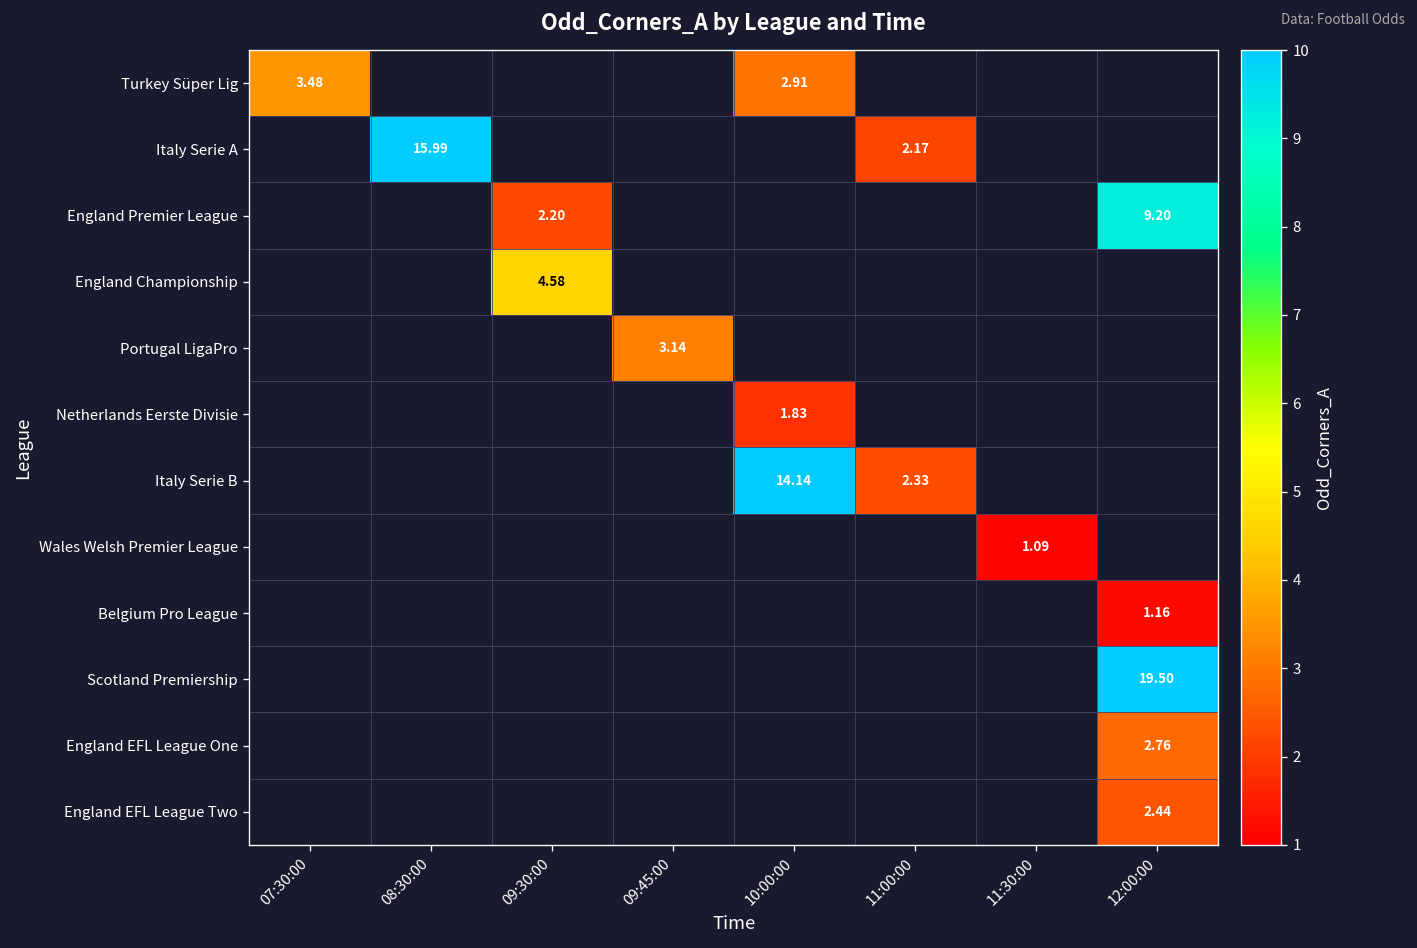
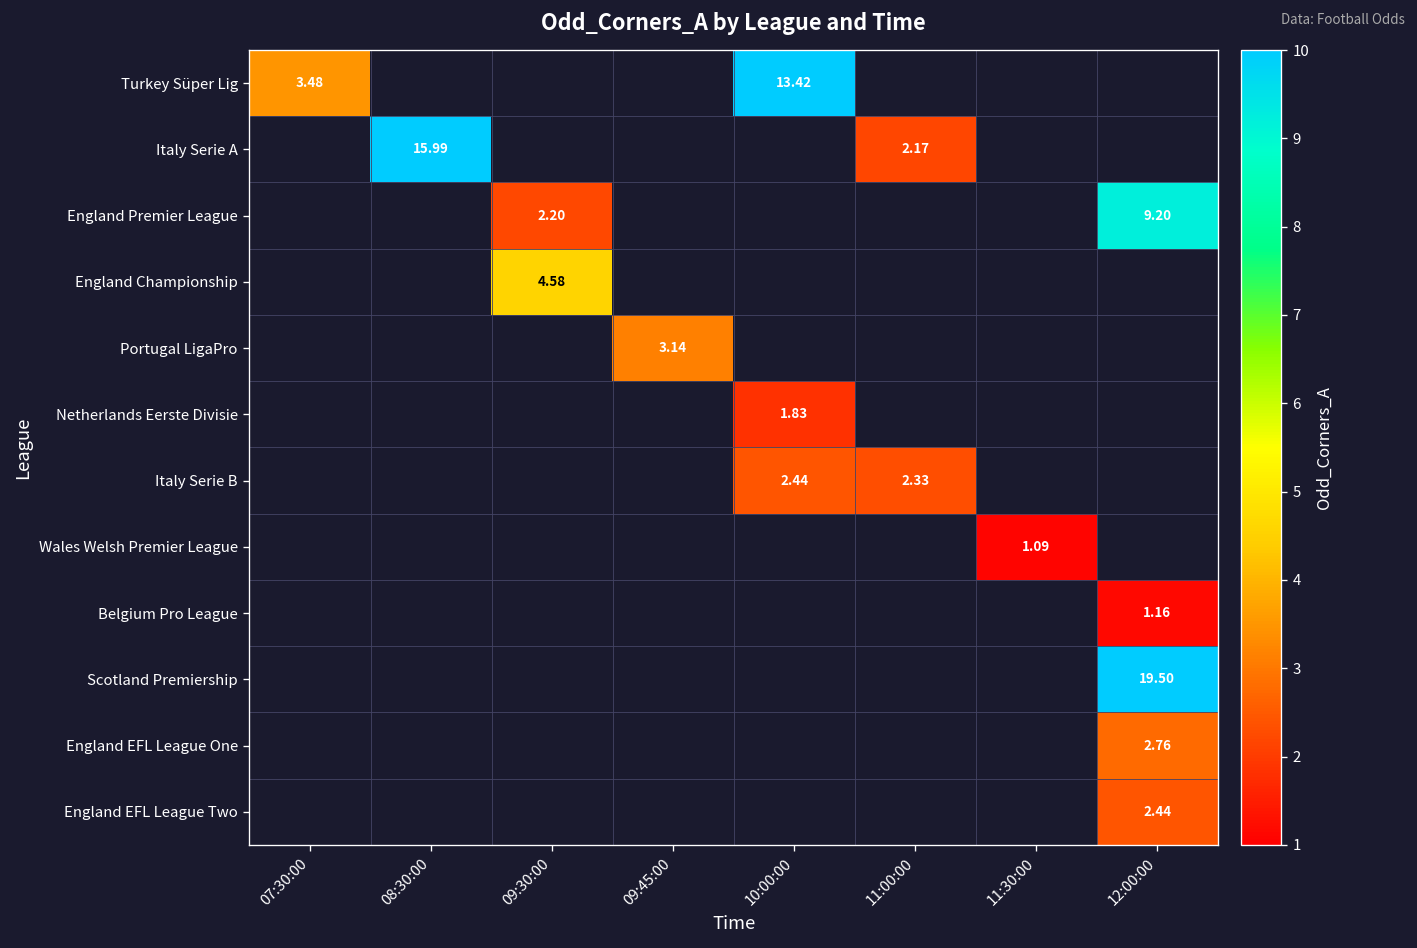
  {
    "Turkey Süper Lig": {
      "07:30:00": 3.48,
-     "10:00:00": 2.91
+     "10:00:00": 13.42
    },
    "Italy Serie A": {
      "08:30:00": 15.99,
      "11:00:00": 2.17
    },
    "England Premier League": {
      "09:30:00": 2.20,
      "12:00:00": 9.20
    },
    "England Championship": {
      "09:30:00": 4.58
    },
    "Portugal LigaPro": {
      "09:45:00": 3.14
    },
    "Netherlands Eerste Divisie": {
      "10:00:00": 1.83
    },
    "Italy Serie B": {
-     "10:00:00": 14.14,
+     "10:00:00": 2.44,
      "11:00:00": 2.33
    },
    "Wales Welsh Premier League": {
      "11:30:00": 1.09
    },
    "Belgium Pro League": {
      "12:00:00": 1.16
    },
    "Scotland Premiership": {
      "12:00:00": 19.50
    },
    "England EFL League One": {
      "12:00:00": 2.76
    },
    "England EFL League Two": {
      "12:00:00": 2.44
    }
  }
